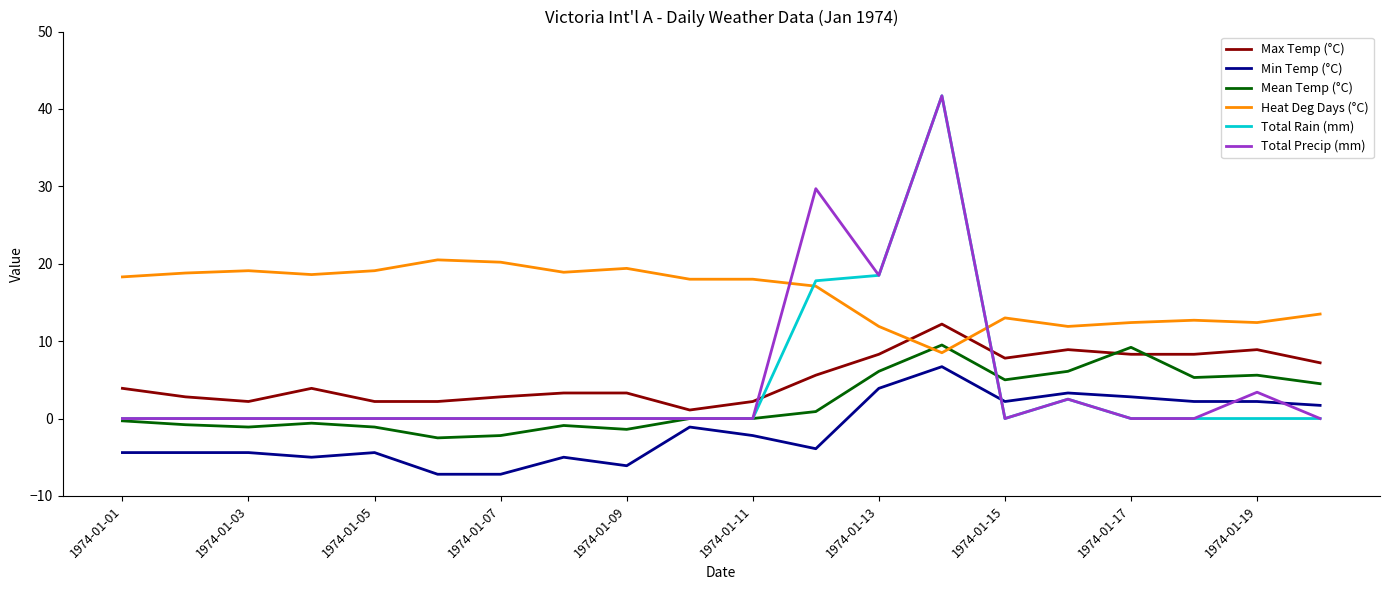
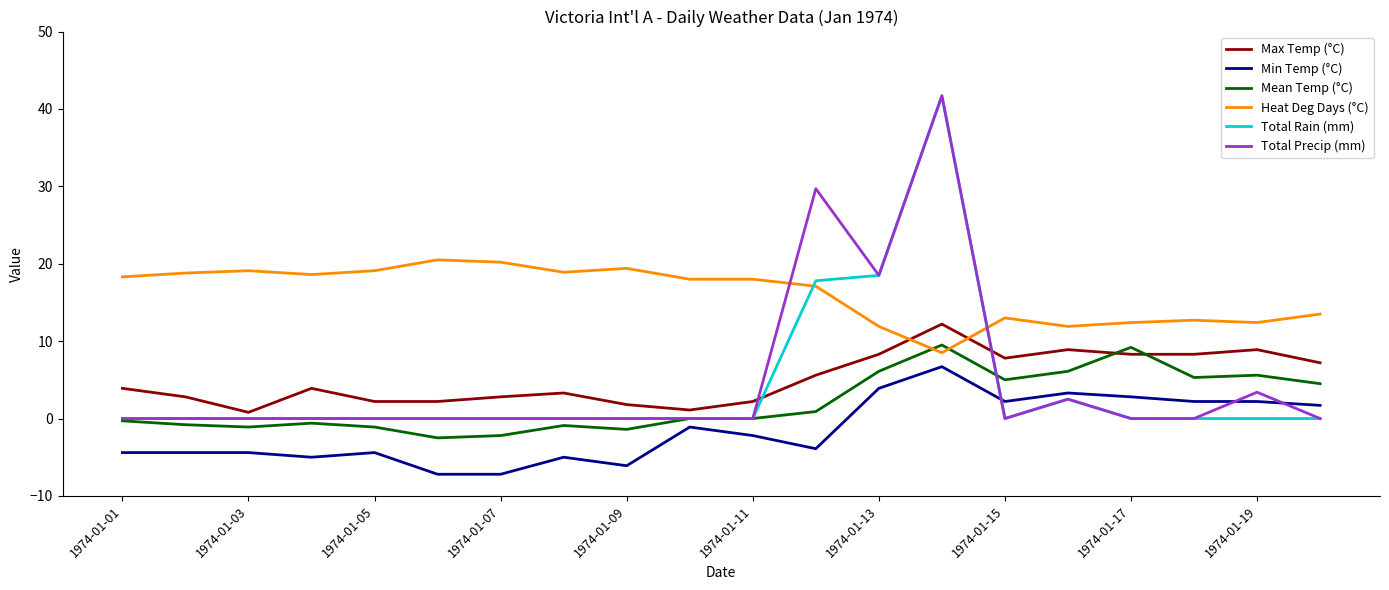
  {
    "Max Temp (°C)": {
      "1974-01-01": 4,
-     "1974-01-03": 2,
+     "1974-01-03": 1,
      "1974-01-05": 2,
      "1974-01-07": 3,
-     "1974-01-09": 3,
+     "1974-01-09": 2,
      "1974-01-11": 2,
      "1974-01-13": 8,
      "1974-01-15": 8,
      "1974-01-17": 8,
      "1974-01-19": 9
    },
    "Min Temp (°C)": {
      "1974-01-01": -4,
      "1974-01-03": -4,
      "1974-01-05": -4,
      "1974-01-07": -7,
      "1974-01-09": -6,
      "1974-01-11": -2,
      "1974-01-13": 4,
      "1974-01-15": 2,
      "1974-01-17": 3,
      "1974-01-19": 2
    },
    "Mean Temp (°C)": {
      "1974-01-03": -1,
      "1974-01-05": -1,
      "1974-01-07": -2,
      "1974-01-09": -1,
      "1974-01-13": 6,
      "1974-01-15": 5,
      "1974-01-17": 9,
      "1974-01-19": 6
    },
    "Heat Deg Days (°C)": {
      "1974-01-01": 18,
      "1974-01-03": 19,
      "1974-01-05": 19,
      "1974-01-07": 20,
      "1974-01-09": 19,
      "1974-01-11": 18,
      "1974-01-13": 12,
      "1974-01-15": 13,
      "1974-01-17": 12,
      "1974-01-19": 12
    },
    "Total Rain (mm)": {
      "1974-01-19": 0
    },
    "Total Precip (mm)": {
      "1974-01-19": 3
    }
  }
